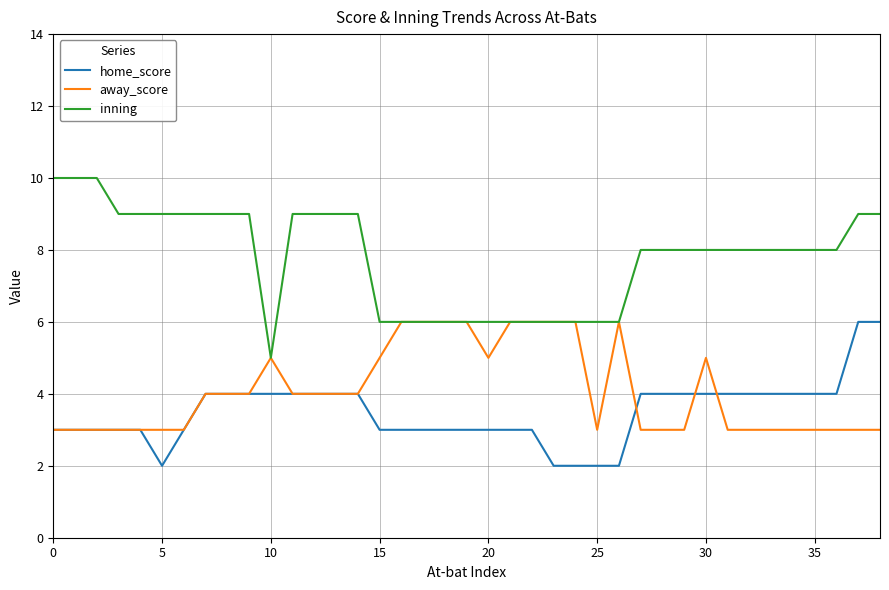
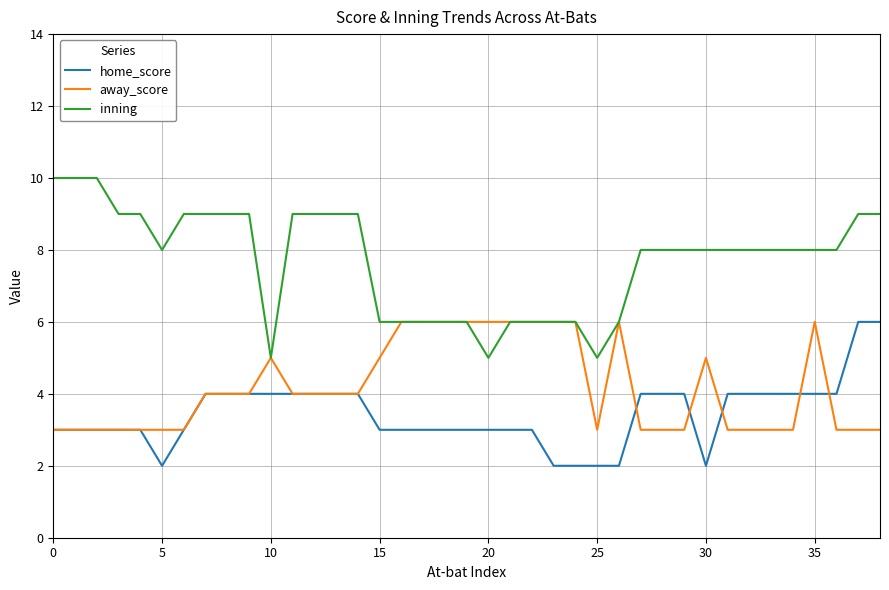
  {
    "home_score": {
      "5": 2,
      "10": 4,
      "15": 3,
      "20": 3,
      "25": 2,
-     "30": 4,
+     "30": 2,
      "35": 4
    },
    "away_score": {
      "5": 3,
      "15": 5,
-     "20": 5,
+     "20": 6,
      "25": 3,
      "30": 5,
-     "35": 3
+     "35": 6
    },
    "inning": {
      "0": 10,
-     "5": 9,
+     "5": 8,
      "15": 6,
-     "20": 6,
-     "25": 6,
+     "20": 5,
+     "25": 5,
      "30": 8,
      "35": 8
    }
  }
